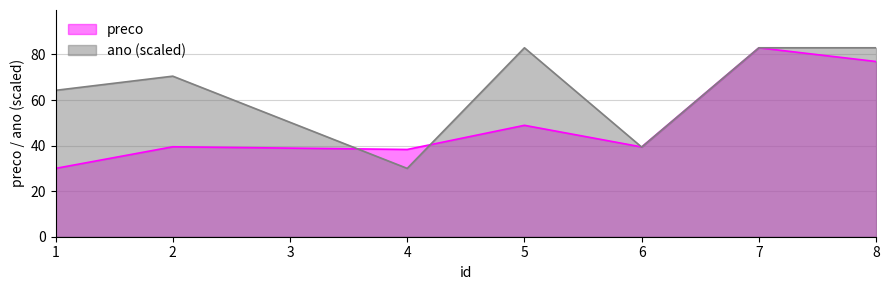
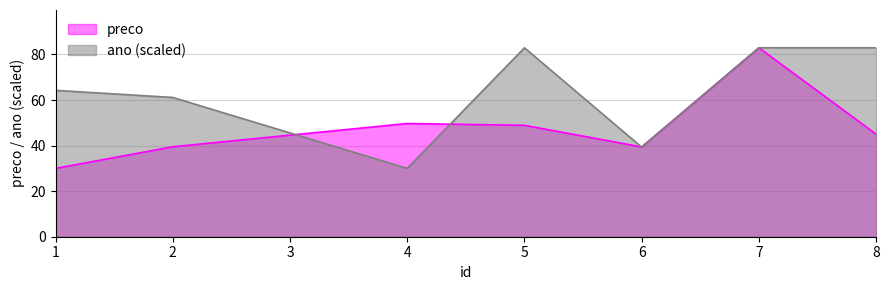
  {
    "preco": {
      "1": 30,
      "2": 39,
-     "4": 38,
+     "4": 50,
      "5": 49,
-     "8": 77
+     "8": 45
    },
    "ano (scaled)": {
      "1": 64,
-     "2": 70,
+     "2": 61,
      "4": 30,
      "5": 83,
      "8": 83
    }
  }
